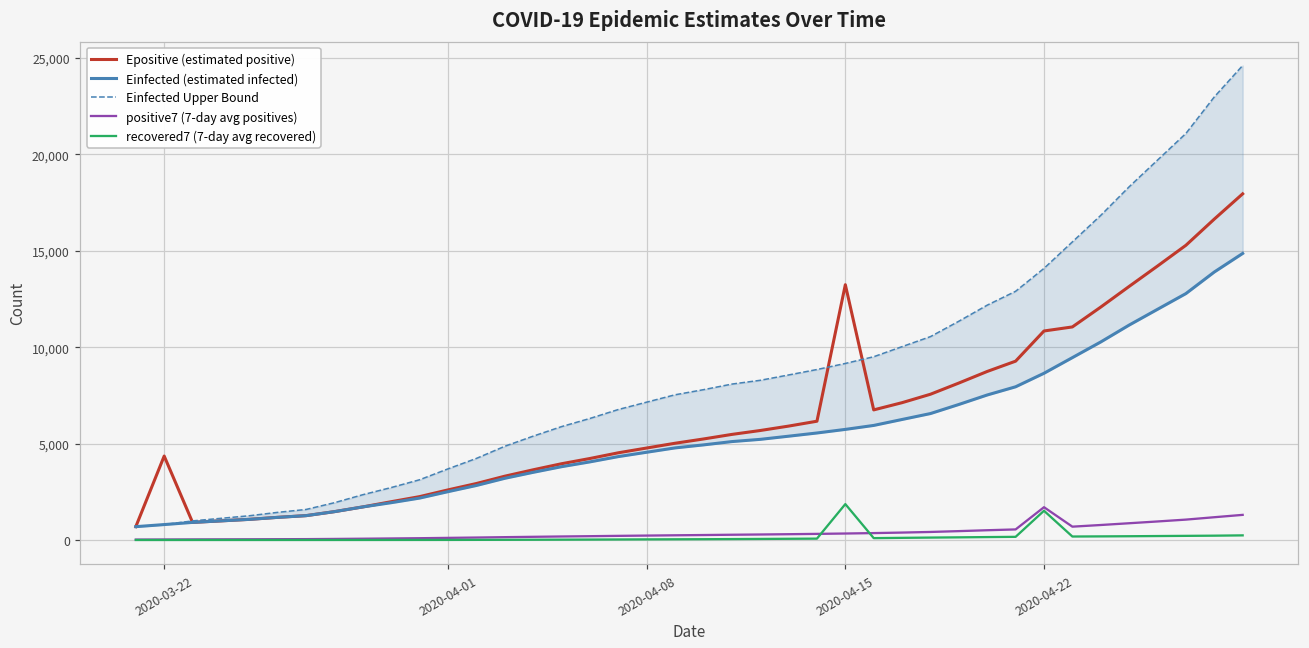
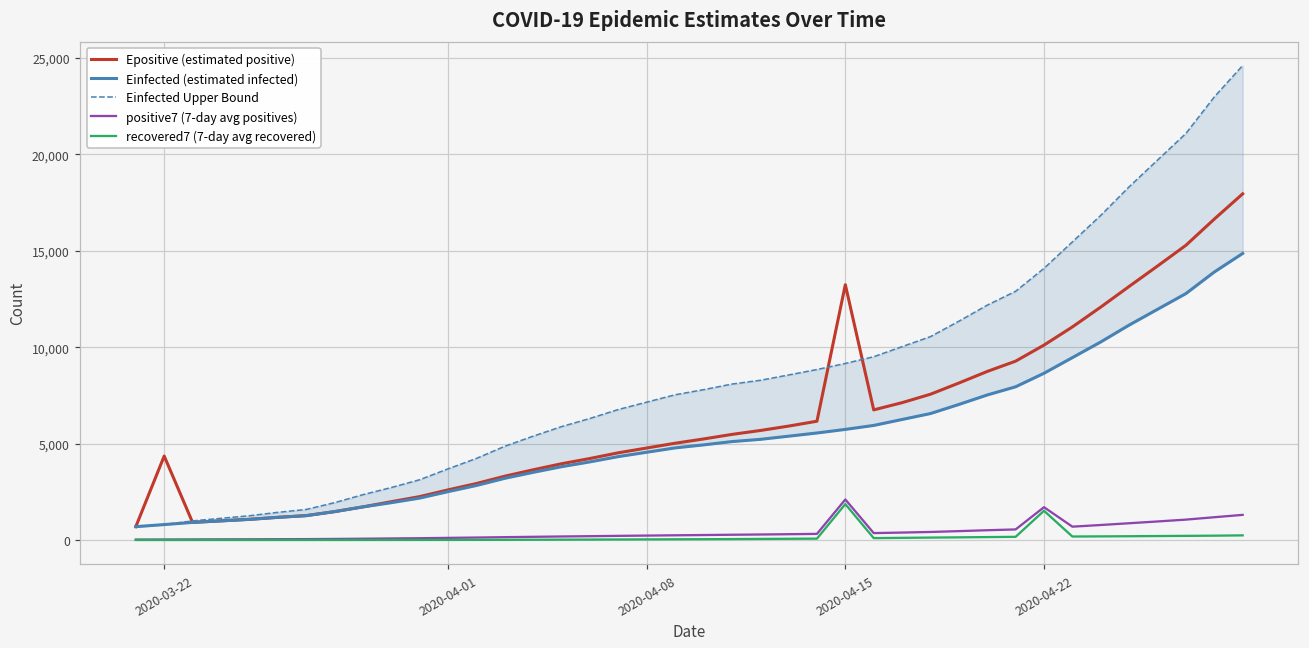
  {
    "Epositive (estimated positive)": {
      "2020-03-22": "4,400",
      "2020-04-08": "4,800",
      "2020-04-15": "13,200",
-     "2020-04-22": "10,800"
+     "2020-04-22": "10,100"
    },
    "positive7 (7-day avg positives)": {
      "2020-04-08": "200",
-     "2020-04-15": "300",
+     "2020-04-15": "2,100",
      "2020-04-22": "1,700"
    },
    "recovered7 (7-day avg recovered)": {
      "2020-04-08": "0",
      "2020-04-15": "1,900",
      "2020-04-22": "1,500"
    }
  }
